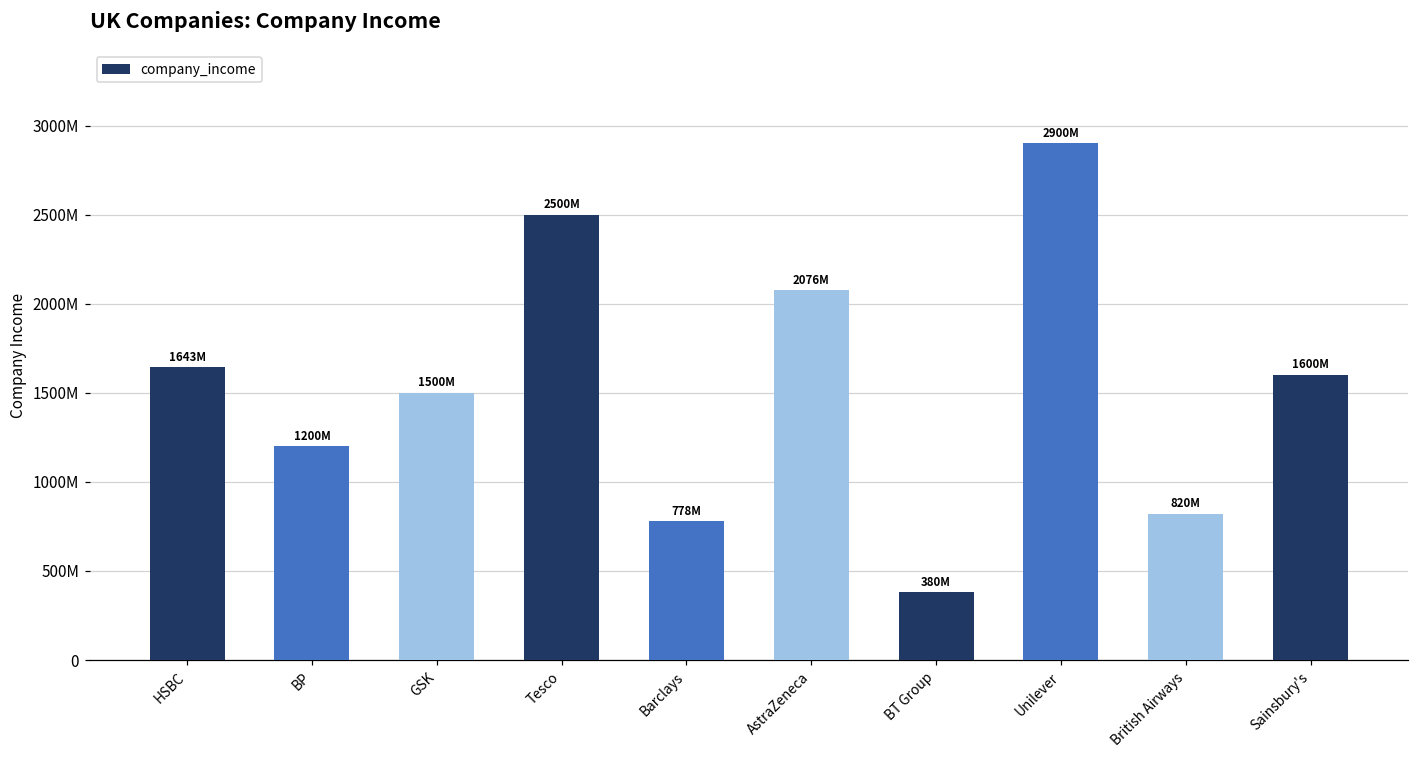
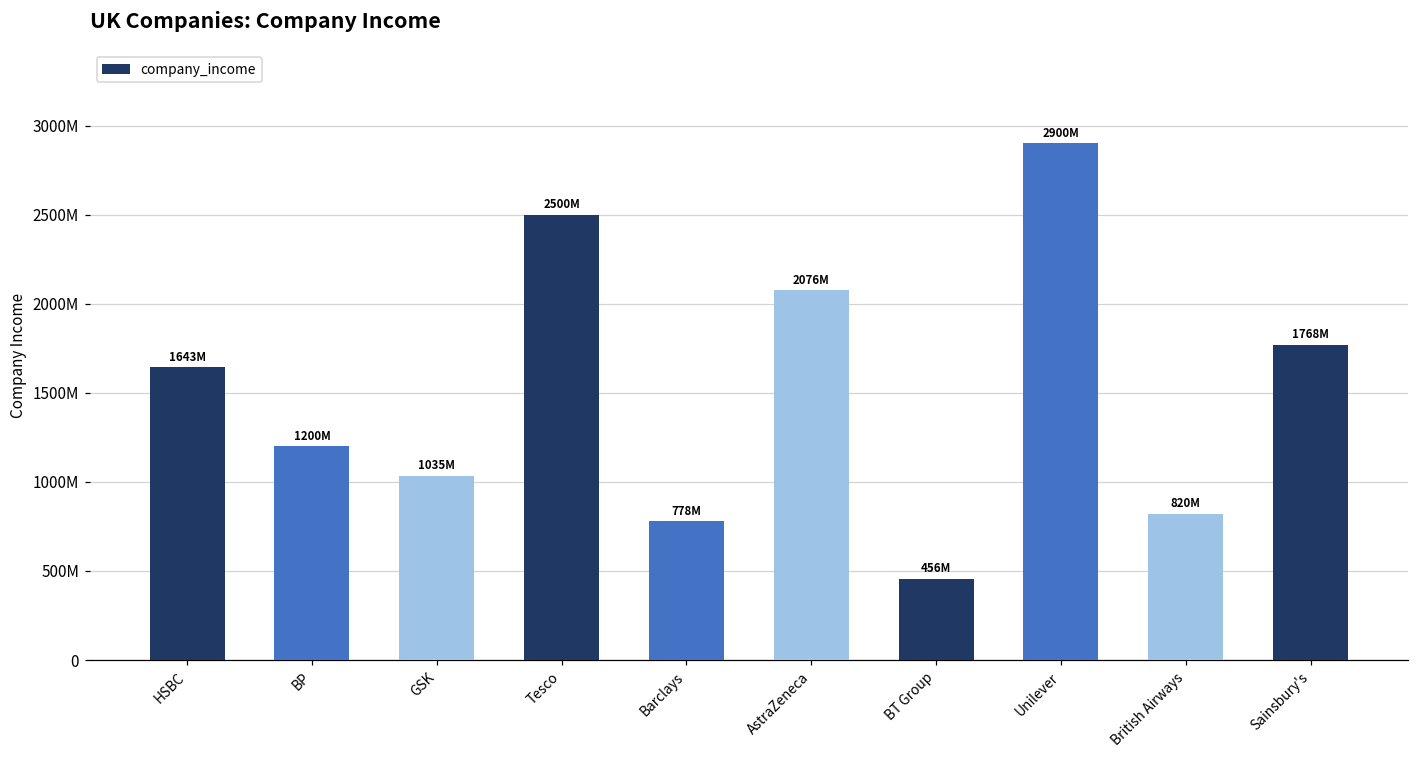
  {
    "HSBC": "1643M",
    "BP": "1200M",
-   "GSK": "1500M",
+   "GSK": "1035M",
    "Tesco": "2500M",
    "Barclays": "778M",
    "AstraZeneca": "2076M",
-   "BT Group": "380M",
+   "BT Group": "456M",
    "Unilever": "2900M",
    "British Airways": "820M",
-   "Sainsbury's": "1600M"
+   "Sainsbury's": "1768M"
  }
